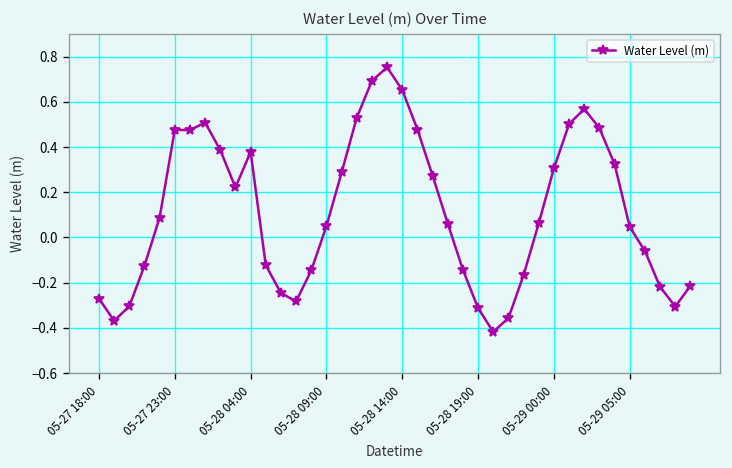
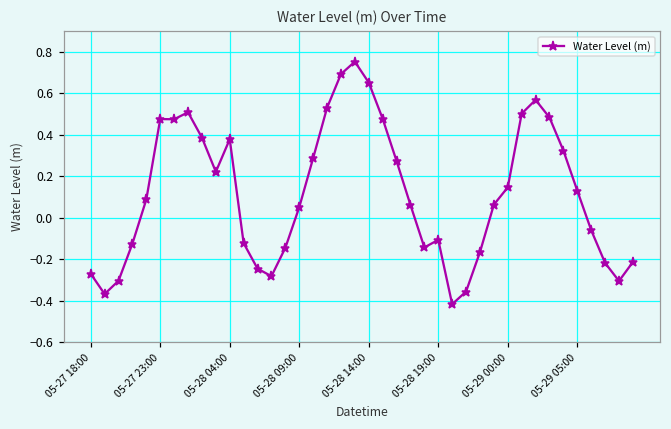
  {
    "05-27 18:00": -0.27,
    "05-27 23:00": 0.48,
    "05-28 04:00": 0.38,
    "05-28 09:00": 0.05,
    "05-28 14:00": 0.65,
-   "05-28 19:00": -0.31,
-   "05-29 00:00": 0.31,
-   "05-29 05:00": 0.05
+   "05-28 19:00": -0.11,
+   "05-29 00:00": 0.15,
+   "05-29 05:00": 0.13
  }
